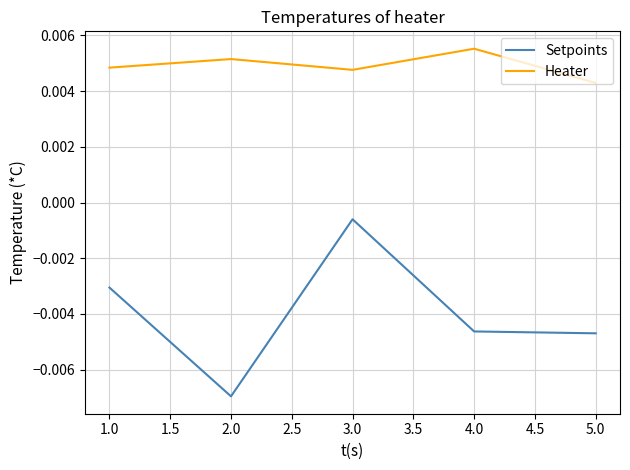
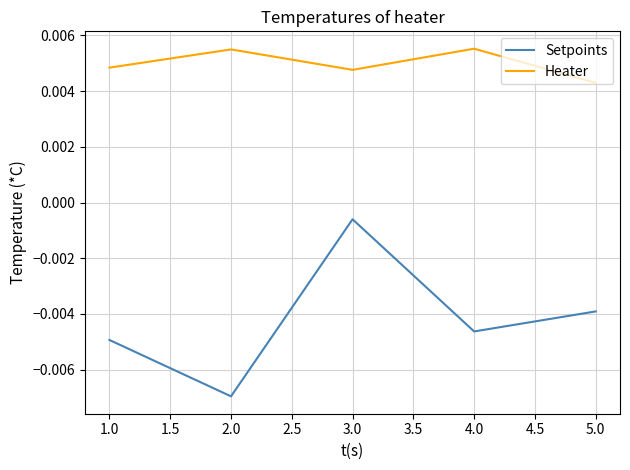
  {
    "Setpoints": {
-     "1.0": -0.0031,
+     "1.0": -0.0049,
      "2.0": -0.0070,
      "3.0": -0.0006,
      "4.0": -0.0046,
-     "5.0": -0.0047
+     "5.0": -0.0039
    },
    "Heater": {
      "1.0": 0.0048,
-     "2.0": 0.0052,
+     "2.0": 0.0055,
      "3.0": 0.0048,
      "4.0": 0.0055
    }
  }
